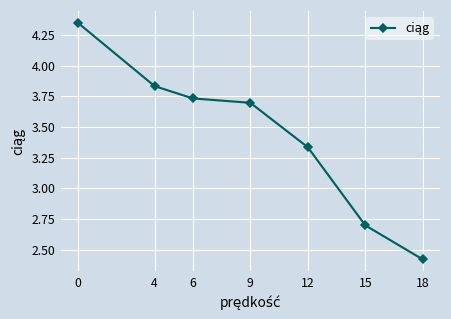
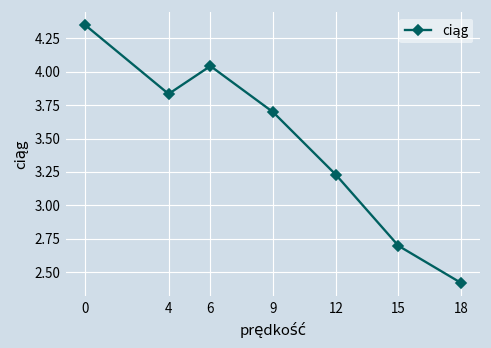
  {
    "0": 4.35,
    "4": 3.83,
-   "6": 3.73,
+   "6": 4.04,
    "9": 3.70,
-   "12": 3.33,
+   "12": 3.23,
    "15": 2.70,
    "18": 2.42
  }
